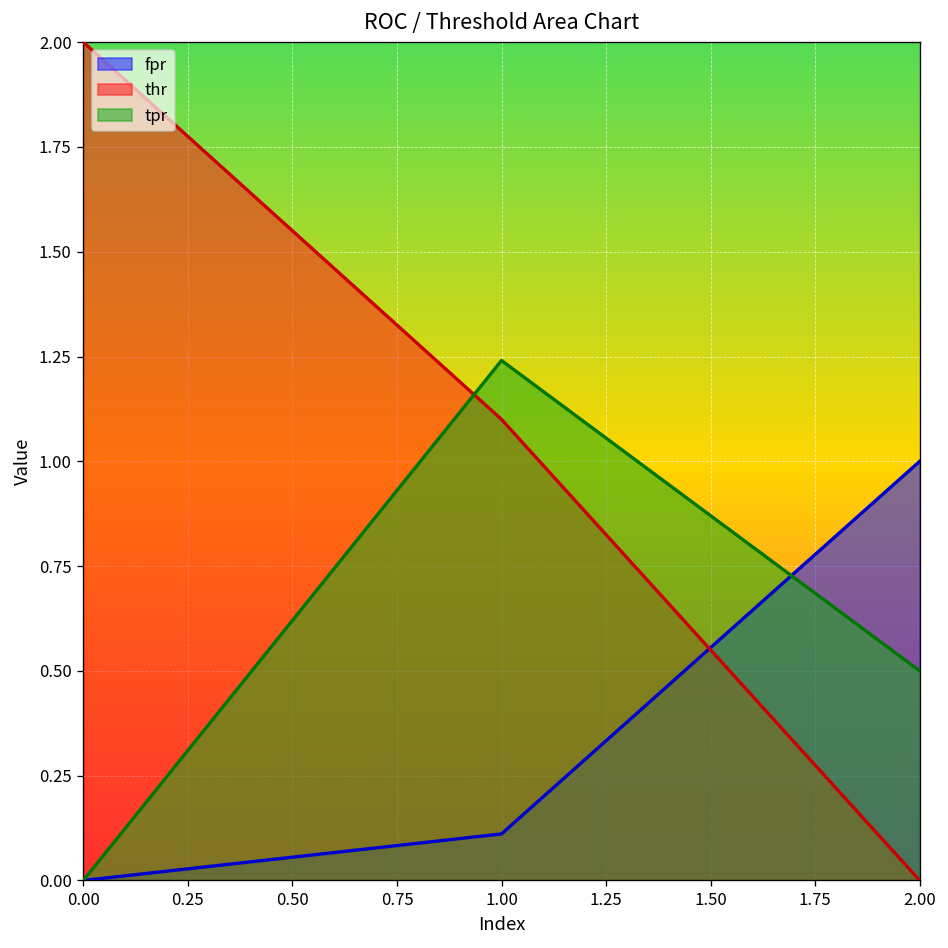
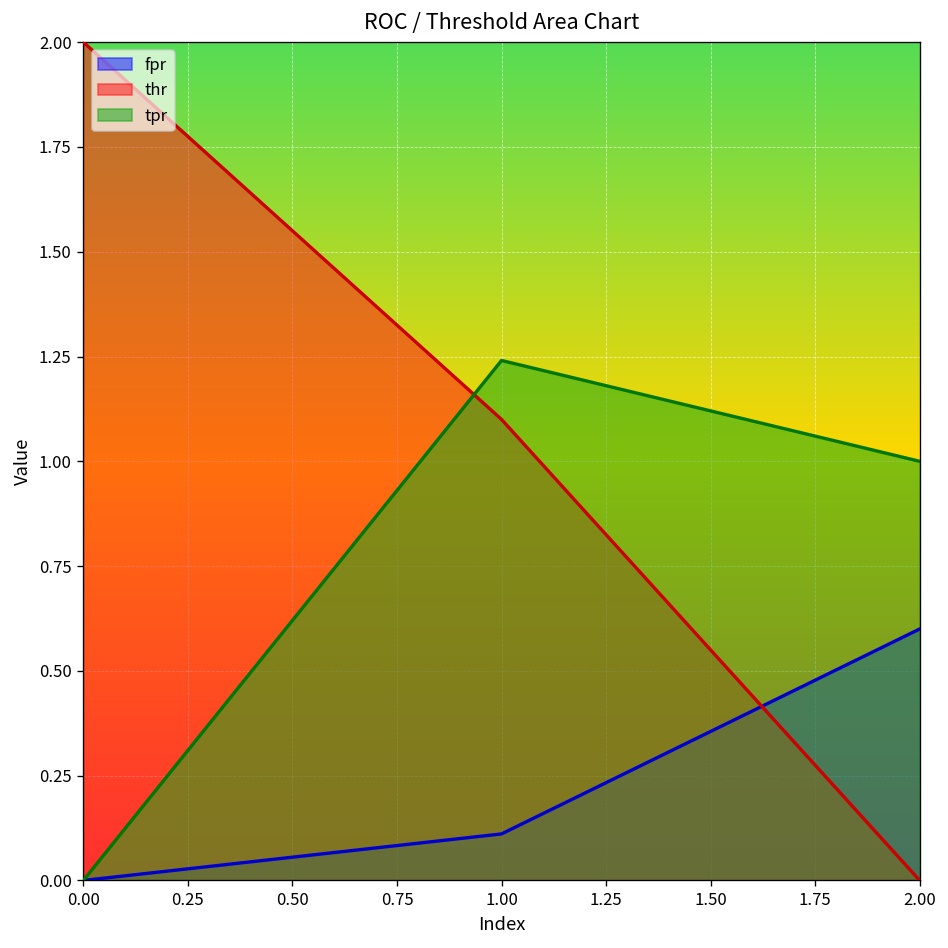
  {
    "fpr": {
      "1.00": 0.11,
-     "2.00": 1.0
+     "2.00": 0.6
    },
    "thr": {
      "0.00": 2.0,
      "1.00": 1.1,
      "2.00": 0.0
    },
    "tpr": {
      "1.00": 1.24,
-     "2.00": 0.5
+     "2.00": 1.0
    }
  }
